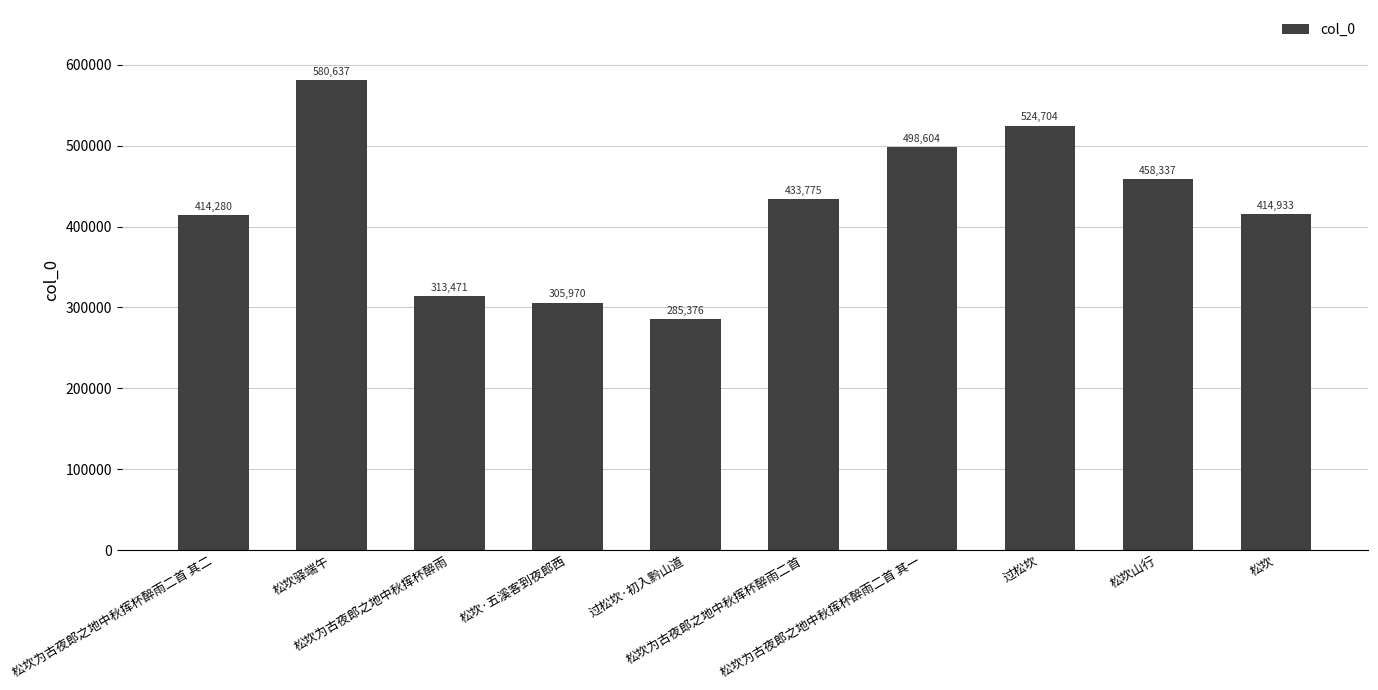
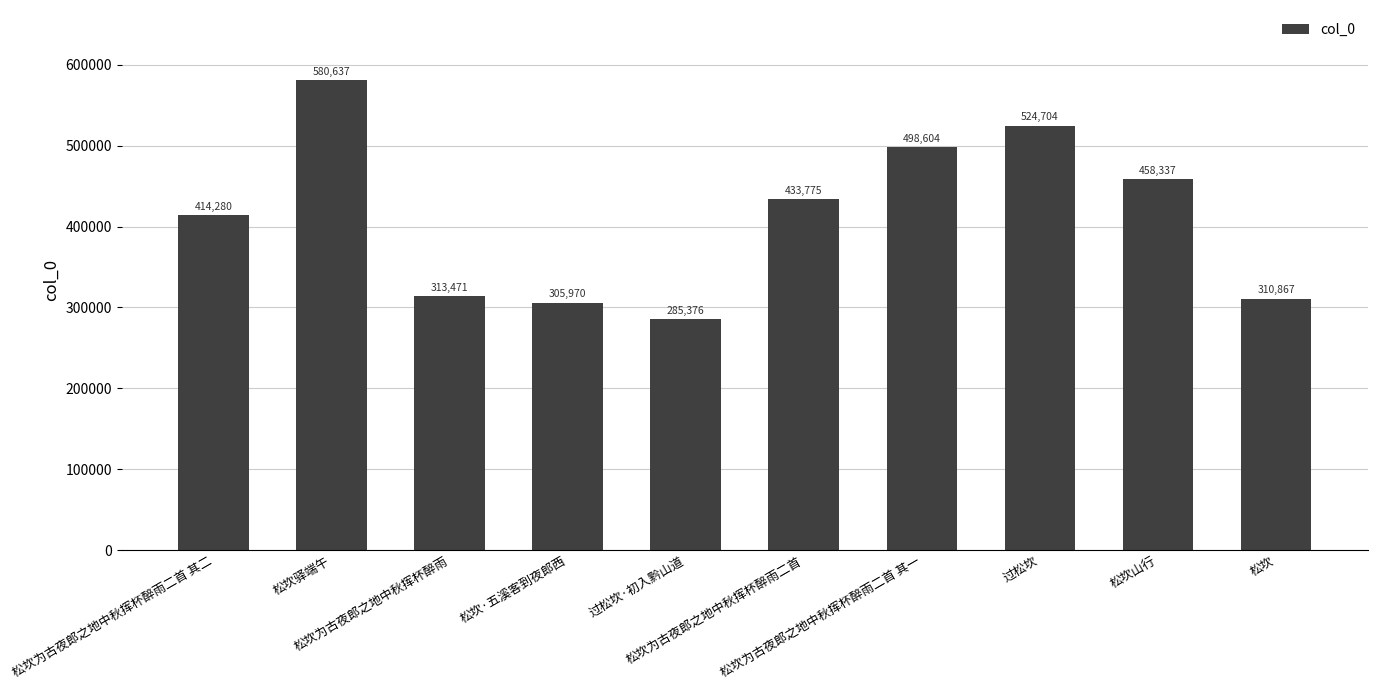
  {
    "松坎为古夜郎之地中秋挥杯醉雨二首 其二": "414,280",
    "松坎驿端午": "580,637",
    "松坎为古夜郎之地中秋挥杯醉雨": "313,471",
    "松坎·五溪客到夜郎西": "305,970",
    "过松坎·初入黔山道": "285,376",
    "松坎为古夜郎之地中秋挥杯醉雨二首": "433,775",
    "松坎为古夜郎之地中秋挥杯醉雨二首 其一": "498,604",
    "过松坎": "524,704",
    "松坎山行": "458,337",
-   "松坎": "414,933"
+   "松坎": "310,867"
  }
